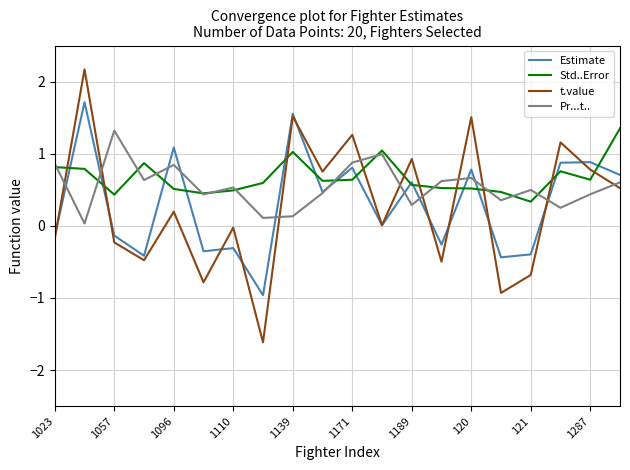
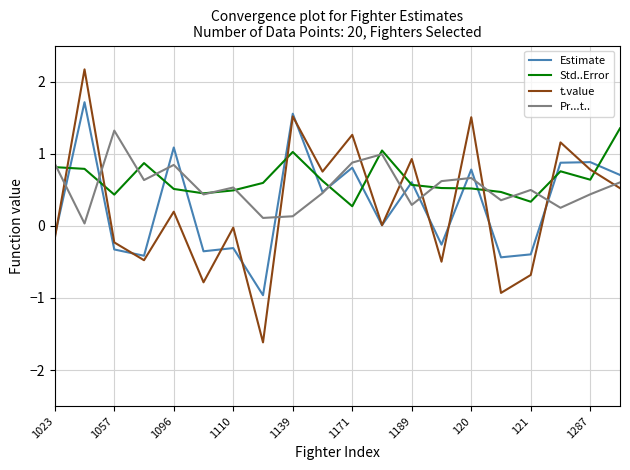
  {
    "Estimate": {
-     "1057": -0.1,
+     "1057": -0.3,
      "1096": 1.1,
      "1110": -0.3,
      "1139": 1.6,
      "1171": 0.8,
      "1189": 0.6,
      "120": 0.8,
      "121": -0.4,
      "1287": 0.9
    },
    "Std..Error": {
      "1023": 0.8,
      "1057": 0.4,
      "1096": 0.5,
      "1110": 0.5,
      "1139": 1.0,
-     "1171": 0.6,
+     "1171": 0.3,
      "1189": 0.6,
      "120": 0.5,
      "121": 0.3,
      "1287": 0.6
    },
    "t.value": {
      "1057": -0.2,
      "1096": 0.2,
      "1110": 0.0,
      "1139": 1.5,
      "1171": 1.3,
      "1189": 0.9,
      "120": 1.5,
      "121": -0.7,
      "1287": 0.8
    },
    "Pr...t..": {
      "1023": 0.9,
      "1057": 1.3,
      "1096": 0.8,
      "1110": 0.5,
      "1139": 0.1,
      "1171": 0.9,
      "1189": 0.3,
      "120": 0.7,
      "121": 0.5,
      "1287": 0.4
    }
  }
